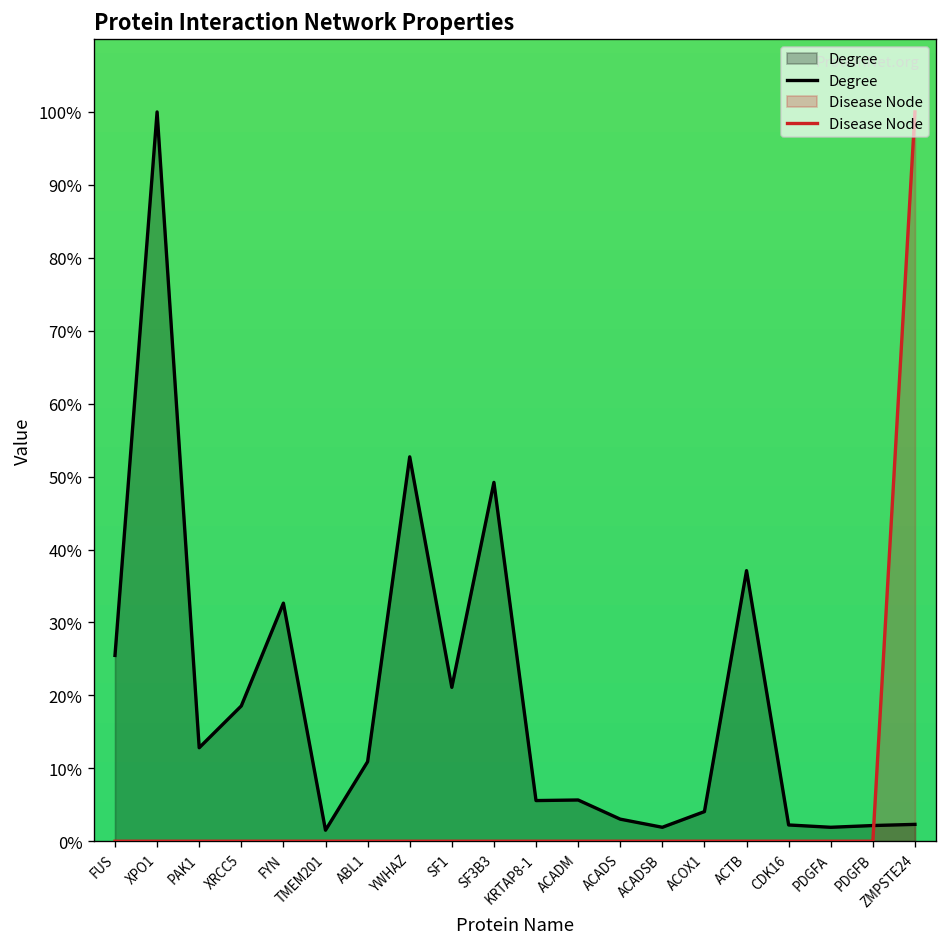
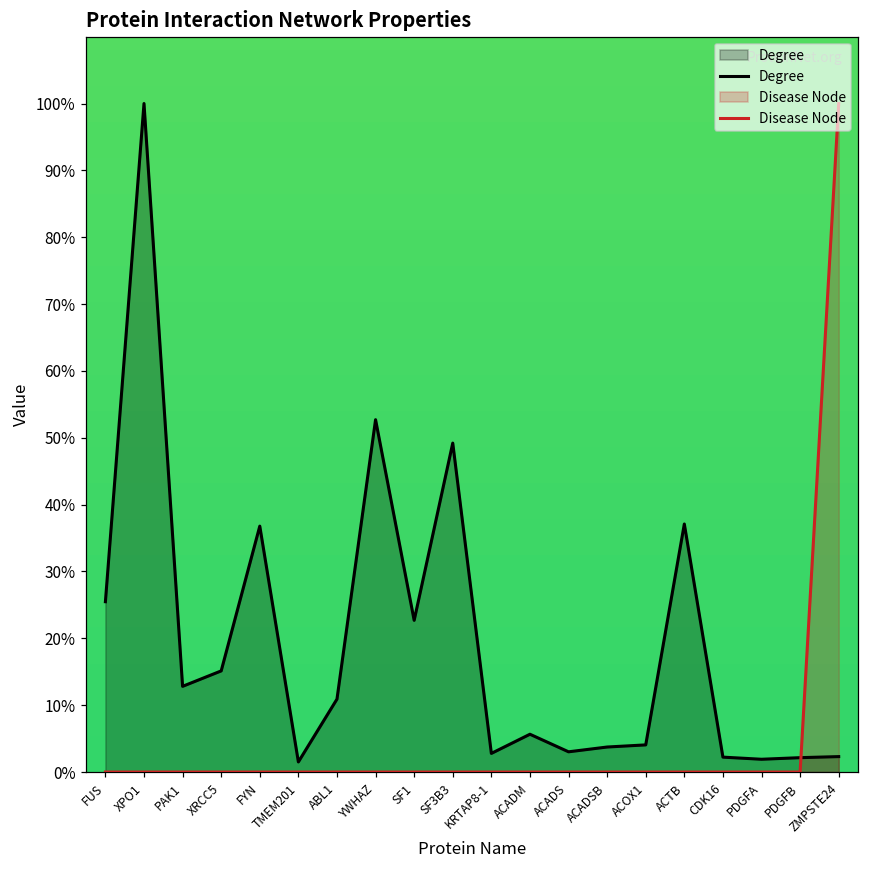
  {
    "Degree": {
      "FUS": "25%",
      "XPO1": "100%",
      "PAK1": "13%",
-     "XRCC5": "19%",
-     "FYN": "33%",
+     "XRCC5": "15%",
+     "FYN": "37%",
      "TMEM201": "2%",
      "ABL1": "11%",
      "YWHAZ": "53%",
-     "SF1": "21%",
+     "SF1": "23%",
      "SF3B3": "49%",
-     "KRTAP8-1": "6%",
+     "KRTAP8-1": "3%",
      "ACADM": "6%",
      "ACADS": "3%",
-     "ACADSB": "2%",
+     "ACADSB": "4%",
      "ACOX1": "4%",
      "ACTB": "37%",
      "CDK16": "2%",
      "PDGFA": "2%",
      "PDGFB": "2%",
      "ZMPSTE24": "2%"
    },
    "Disease Node": {
      "FUS": "0%",
      "XPO1": "0%",
      "PAK1": "0%",
      "XRCC5": "0%",
      "FYN": "0%",
      "TMEM201": "0%",
      "ABL1": "0%",
      "YWHAZ": "0%",
      "SF1": "0%",
      "SF3B3": "0%",
      "KRTAP8-1": "0%",
      "ACADM": "0%",
      "ACADS": "0%",
      "ACADSB": "0%",
      "ACOX1": "0%",
      "ACTB": "0%",
      "CDK16": "0%",
      "PDGFA": "0%",
      "PDGFB": "0%"
    }
  }
